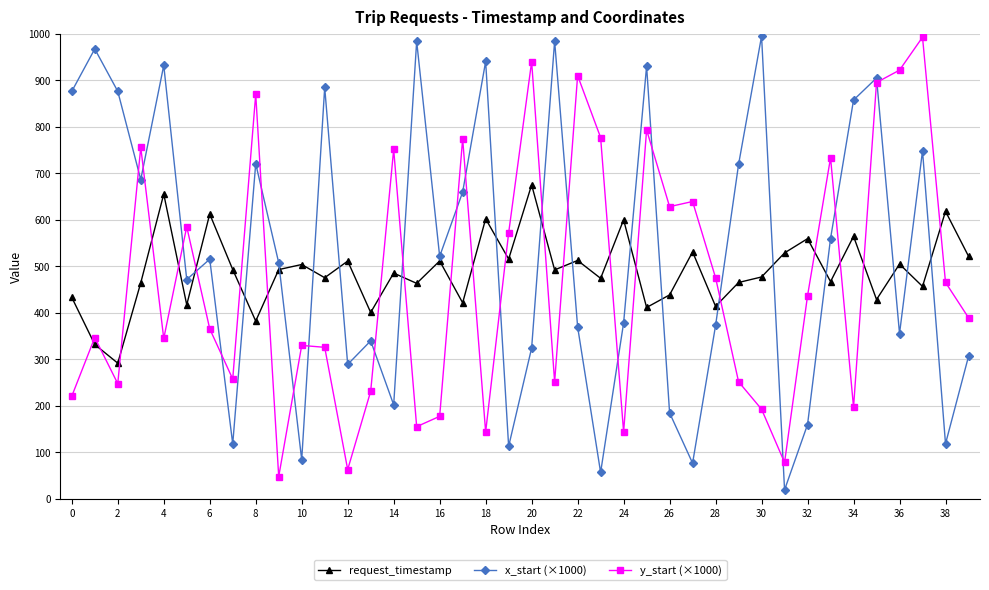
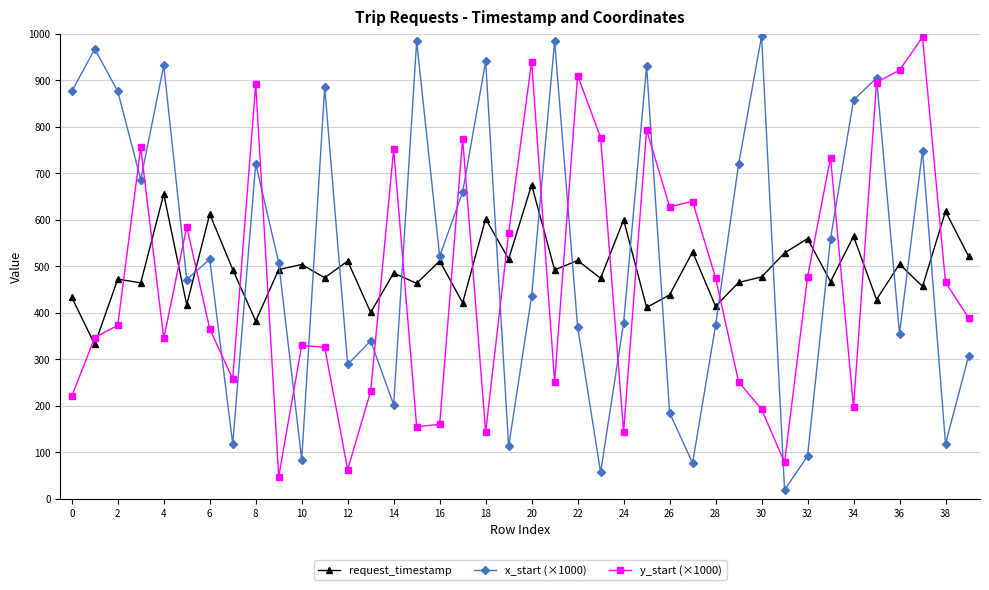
  {
    "request_timestamp": {
      "0": 430,
-     "2": 290,
+     "2": 470,
      "4": 660,
      "6": 610,
      "8": 380,
      "10": 500,
      "12": 510,
      "14": 490,
      "16": 510,
      "18": 600,
      "20": 680,
      "22": 510,
      "24": 600,
      "26": 440,
      "28": 410,
      "30": 480,
      "32": 560,
      "34": 560,
      "36": 500,
      "38": 620
    },
    "x_start (×1000)": {
      "0": 880,
      "2": 880,
      "4": 930,
      "6": 520,
      "8": 720,
      "10": 80,
      "12": 290,
      "14": 200,
      "16": 520,
      "18": 940,
-     "20": 320,
+     "20": 440,
      "22": 370,
      "24": 380,
      "26": 180,
      "28": 370,
      "30": 990,
-     "32": 160,
+     "32": 90,
      "34": 860,
      "36": 360,
      "38": 120
    },
    "y_start (×1000)": {
      "0": 220,
-     "2": 250,
+     "2": 370,
      "4": 340,
      "6": 370,
-     "8": 870,
+     "8": 890,
      "10": 330,
      "12": 60,
      "14": 750,
-     "16": 180,
+     "16": 160,
      "18": 140,
      "20": 940,
      "22": 910,
      "24": 140,
      "26": 630,
      "28": 480,
      "30": 190,
-     "32": 440,
+     "32": 480,
      "34": 200,
      "36": 920,
      "38": 470
    }
  }
